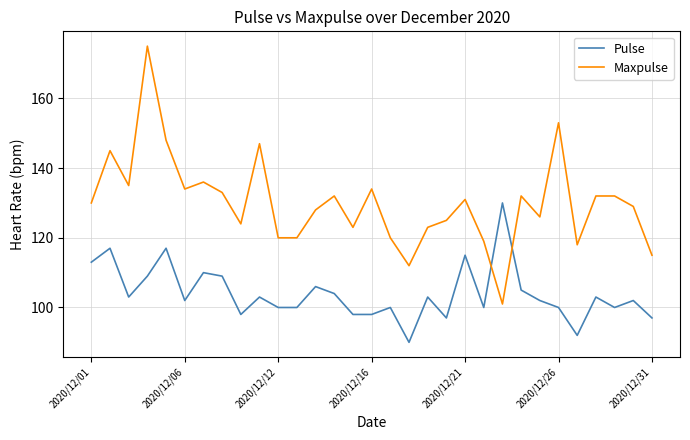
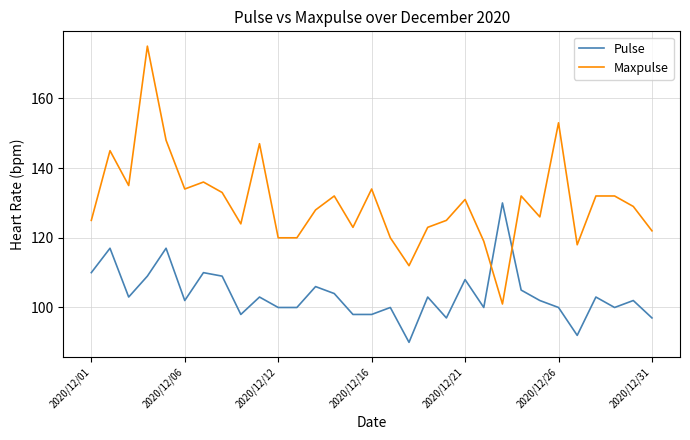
  {
    "Pulse": {
-     "2020/12/01": 113,
+     "2020/12/01": 110,
      "2020/12/06": 102,
      "2020/12/16": 98,
-     "2020/12/21": 115,
+     "2020/12/21": 108,
      "2020/12/26": 100,
      "2020/12/31": 97
    },
    "Maxpulse": {
-     "2020/12/01": 130,
+     "2020/12/01": 125,
      "2020/12/06": 134,
      "2020/12/16": 134,
      "2020/12/21": 131,
      "2020/12/26": 153,
-     "2020/12/31": 115
+     "2020/12/31": 122
    }
  }
